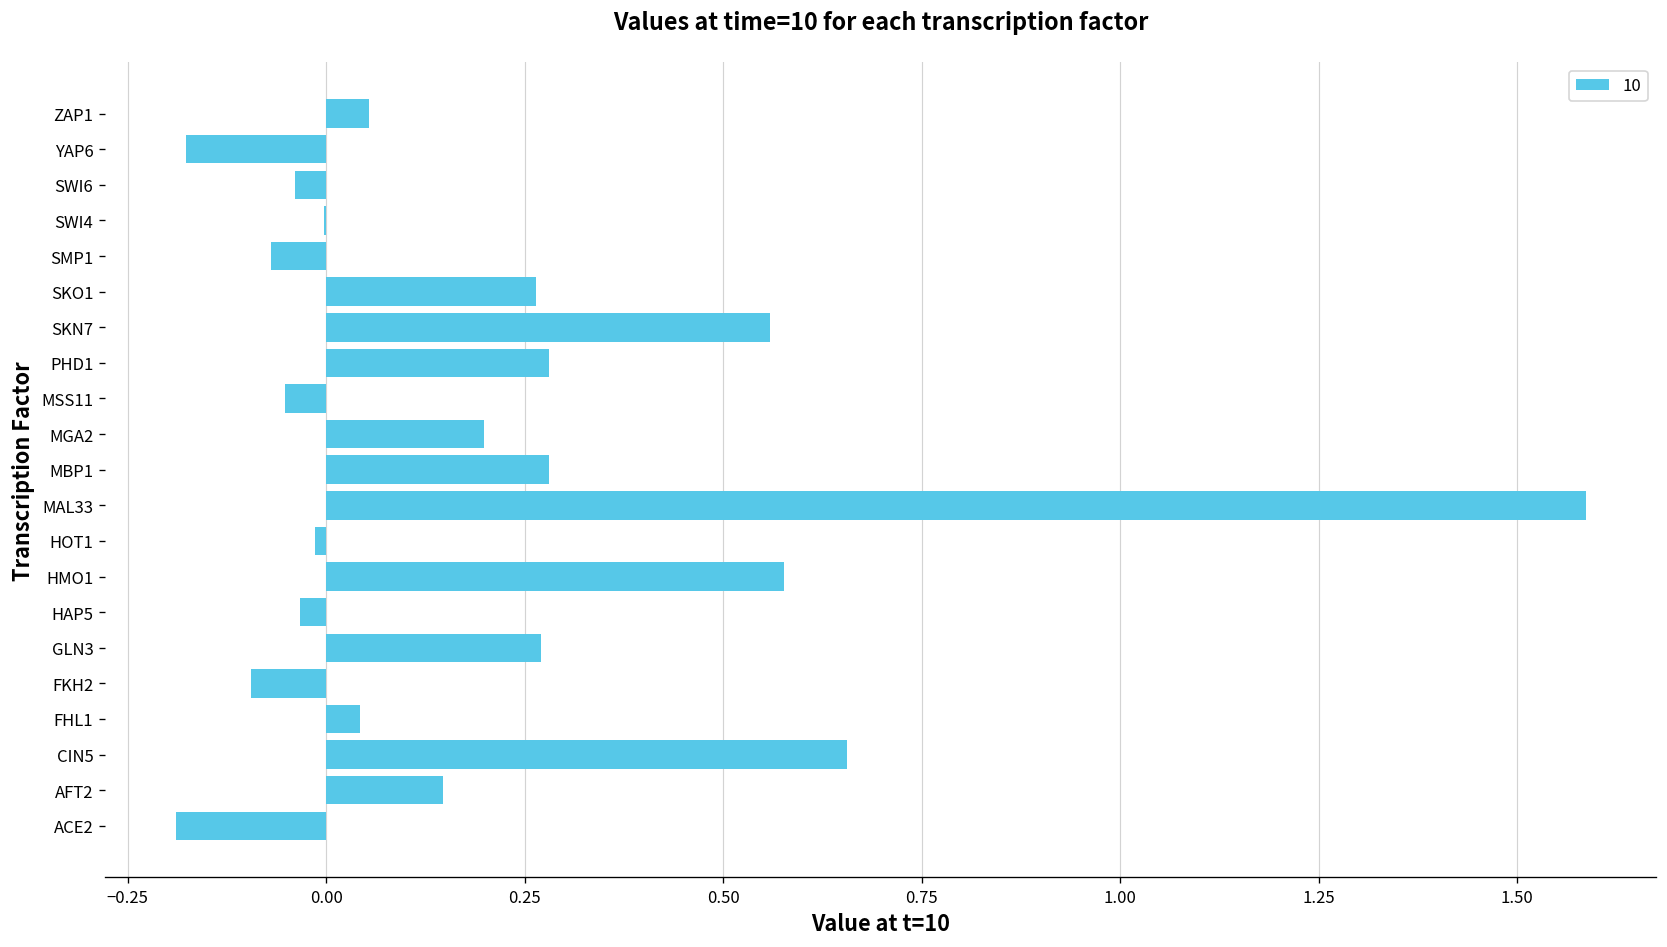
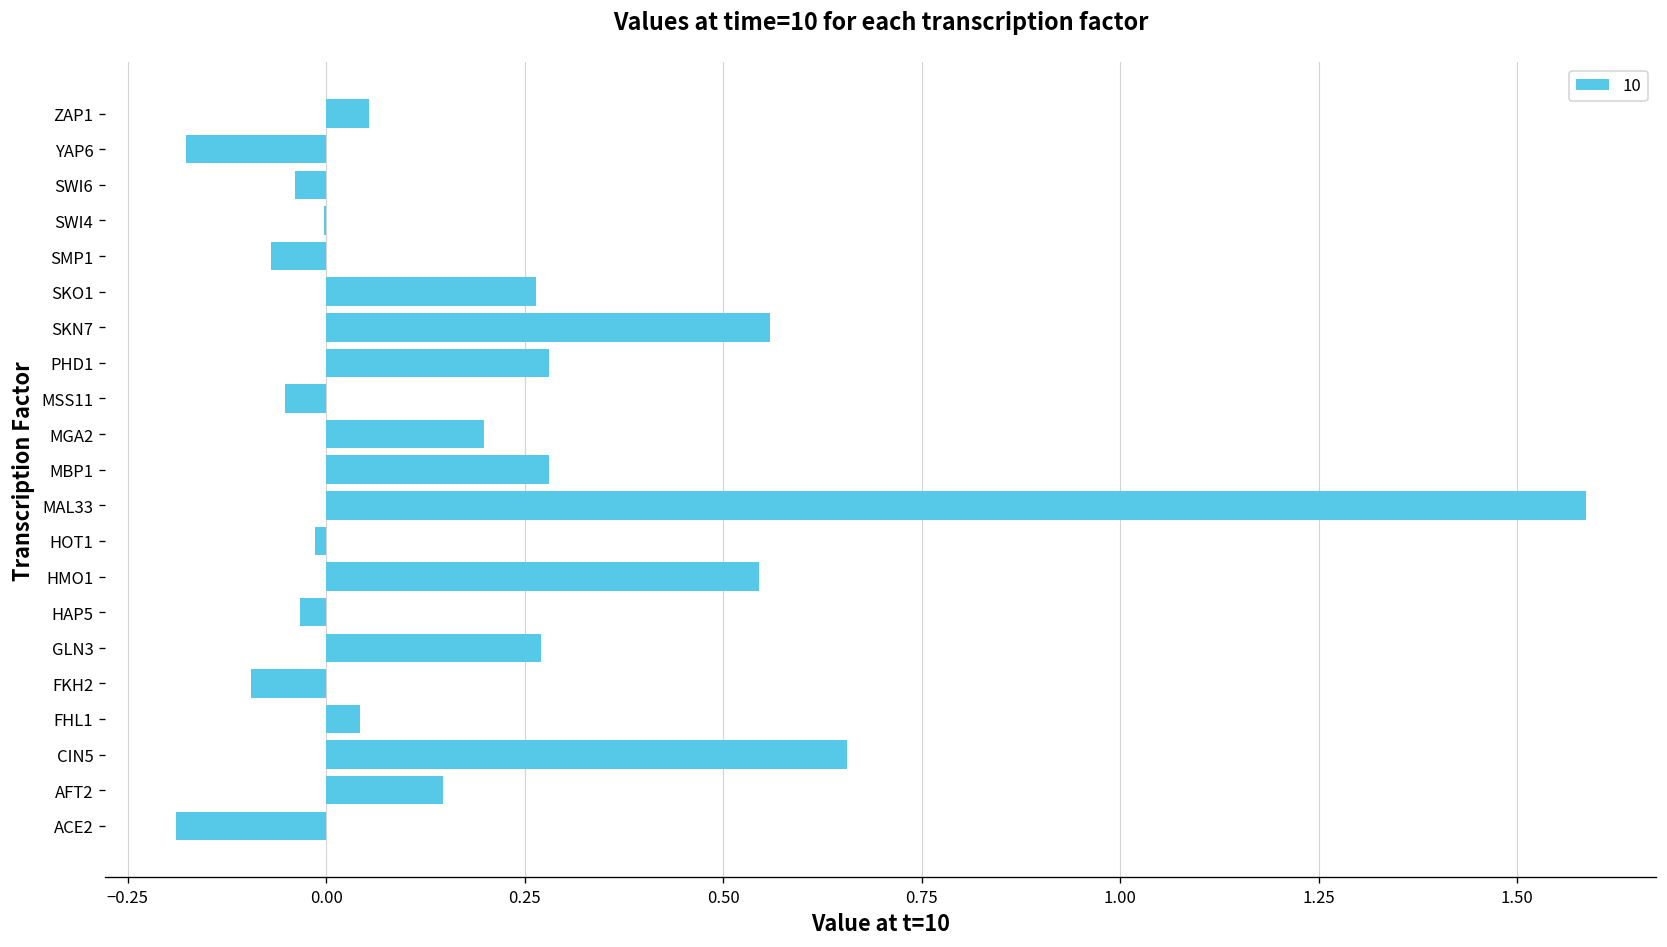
  {
    "ZAP1": 0.05,
    "YAP6": -0.18,
    "SWI6": -0.04,
    "SMP1": -0.07,
    "SKO1": 0.26,
    "SKN7": 0.56,
    "PHD1": 0.28,
    "MSS11": -0.05,
    "MGA2": 0.20,
    "MBP1": 0.28,
    "MAL33": 1.59,
    "HOT1": -0.01,
-   "HMO1": 0.58,
+   "HMO1": 0.54,
    "HAP5": -0.03,
    "GLN3": 0.27,
    "FKH2": -0.09,
    "FHL1": 0.04,
    "CIN5": 0.66,
    "AFT2": 0.15,
    "ACE2": -0.19
  }
